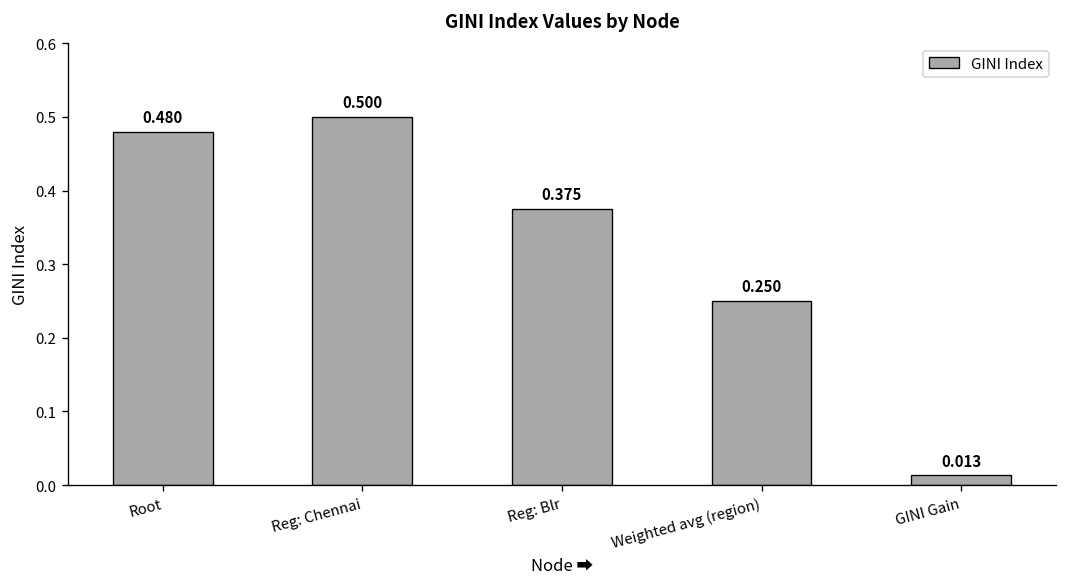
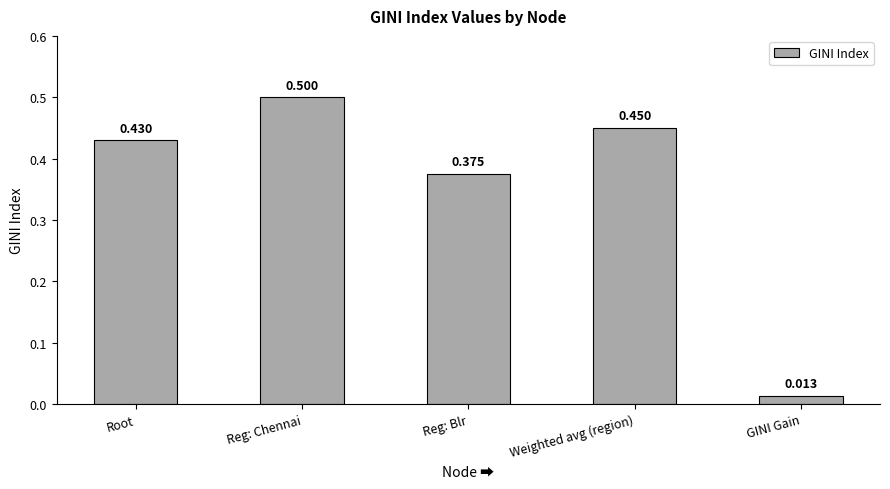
  {
-   "Root": 0.480,
+   "Root": 0.430,
    "Reg: Chennai": 0.500,
    "Reg: Blr": 0.375,
-   "Weighted avg (region)": 0.250,
+   "Weighted avg (region)": 0.450,
    "GINI Gain": 0.013
  }
